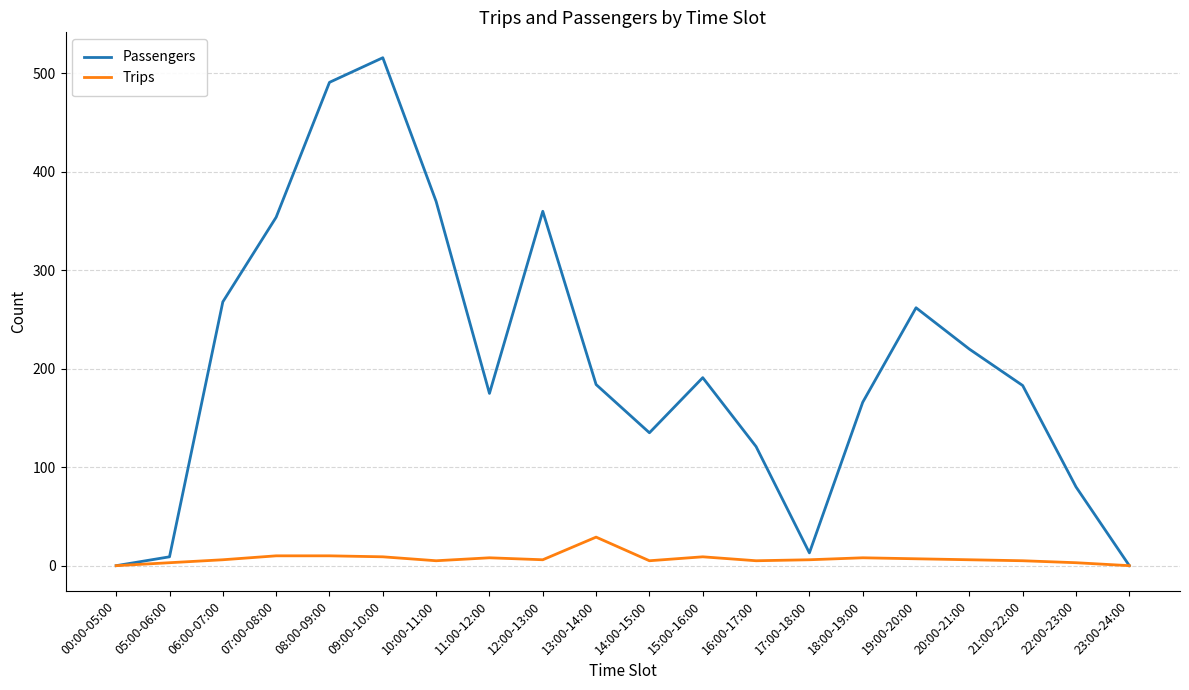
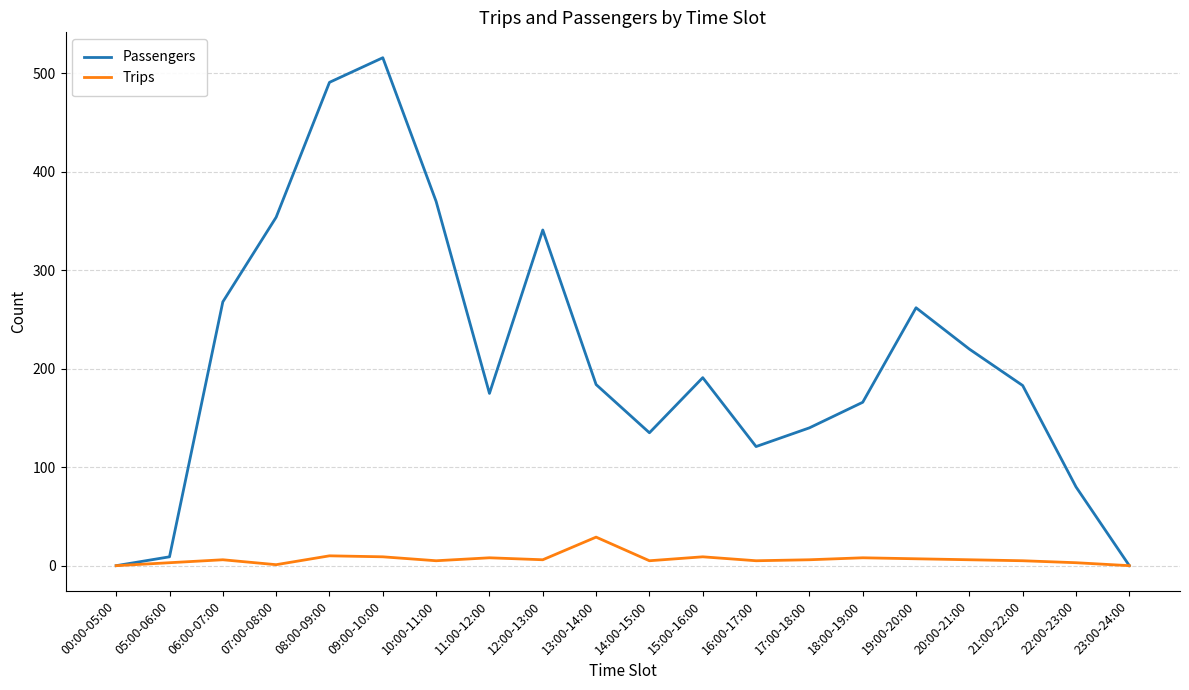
  {
    "Passengers": {
      "05:00-06:00": 10,
      "06:00-07:00": 270,
      "07:00-08:00": 350,
      "08:00-09:00": 490,
      "09:00-10:00": 520,
      "10:00-11:00": 370,
      "11:00-12:00": 180,
-     "12:00-13:00": 360,
+     "12:00-13:00": 340,
      "13:00-14:00": 180,
      "14:00-15:00": 140,
      "15:00-16:00": 190,
      "16:00-17:00": 120,
-     "17:00-18:00": 10,
+     "17:00-18:00": 140,
      "18:00-19:00": 170,
      "19:00-20:00": 260,
      "20:00-21:00": 220,
      "21:00-22:00": 180,
      "22:00-23:00": 80
    },
    "Trips": {
      "05:00-06:00": 0,
      "06:00-07:00": 10,
-     "07:00-08:00": 10,
+     "07:00-08:00": 0,
      "08:00-09:00": 10,
      "09:00-10:00": 10,
      "10:00-11:00": 10,
      "11:00-12:00": 10,
      "12:00-13:00": 10,
      "13:00-14:00": 30,
      "14:00-15:00": 10,
      "15:00-16:00": 10,
      "16:00-17:00": 10,
      "17:00-18:00": 10,
      "18:00-19:00": 10,
      "19:00-20:00": 10,
      "20:00-21:00": 10,
      "21:00-22:00": 10,
      "22:00-23:00": 0
    }
  }
